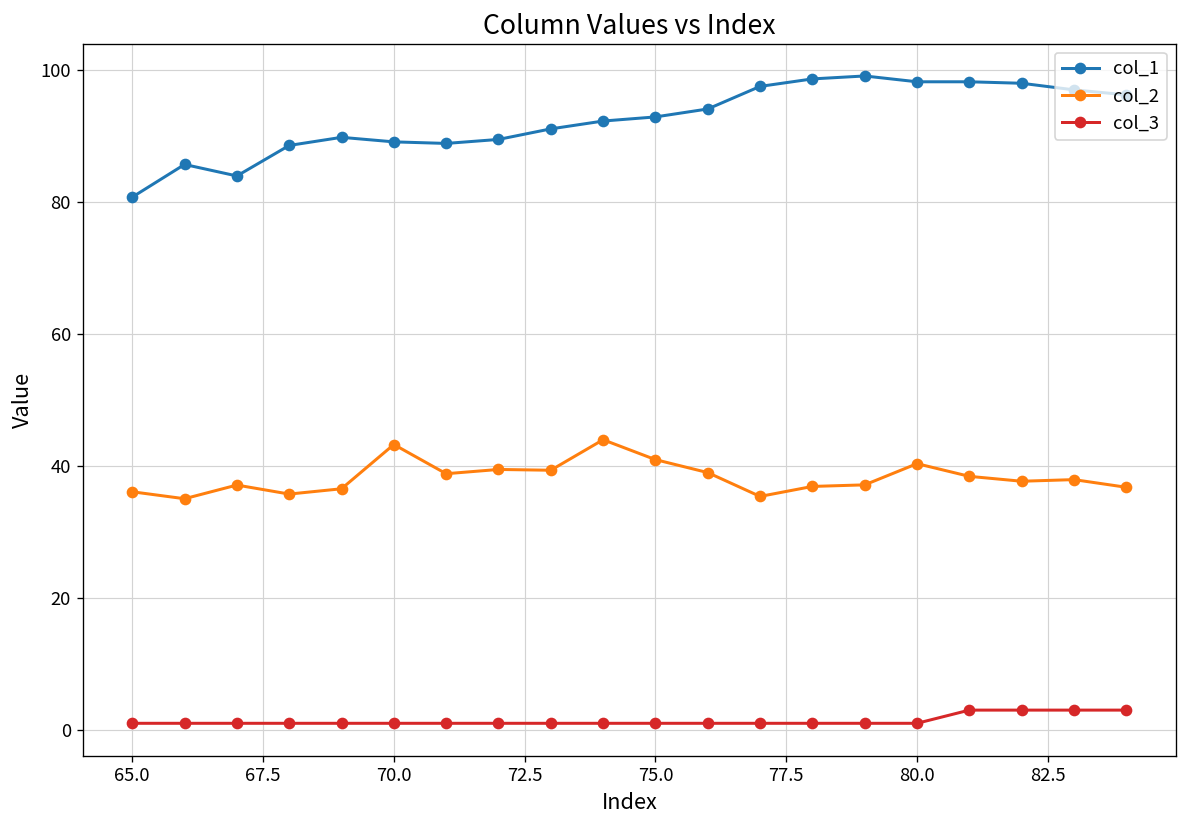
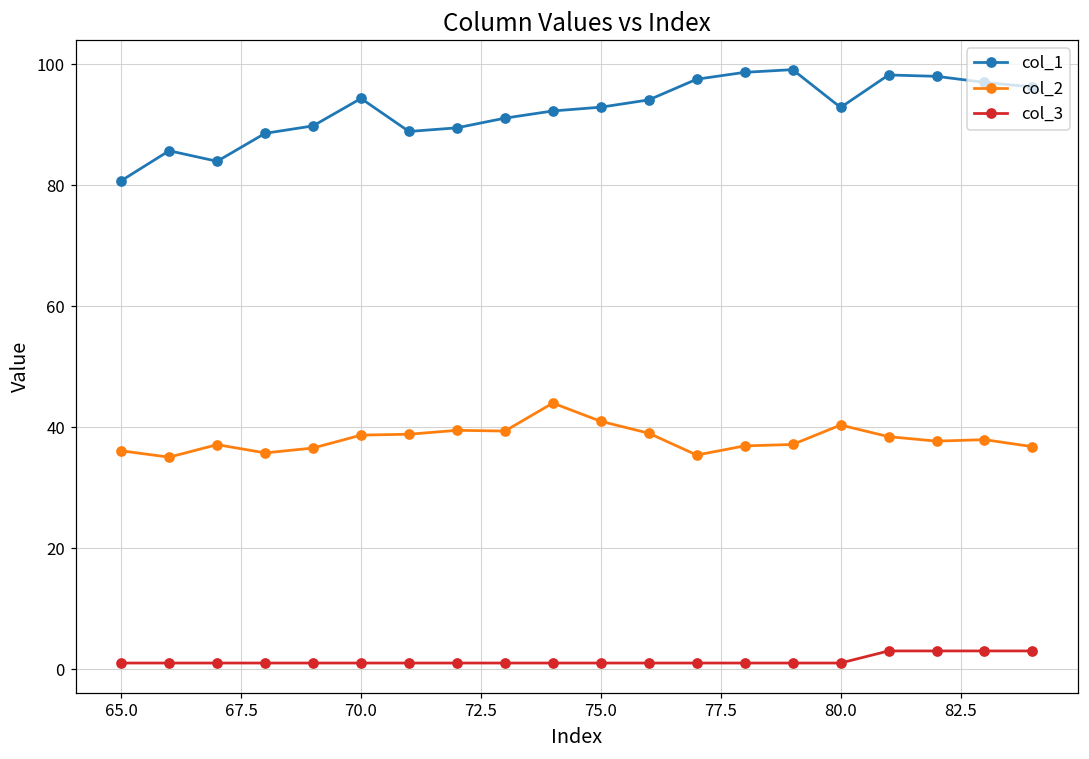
  {
    "col_1": {
      "65.0": 81,
-     "70.0": 89,
+     "70.0": 94,
      "75.0": 93,
-     "80.0": 98
+     "80.0": 93
    },
    "col_2": {
      "65.0": 36,
-     "70.0": 43,
+     "70.0": 39,
      "75.0": 41,
      "80.0": 40
    },
    "col_3": {
      "65.0": 1,
      "70.0": 1,
      "75.0": 1,
      "80.0": 1
    }
  }
